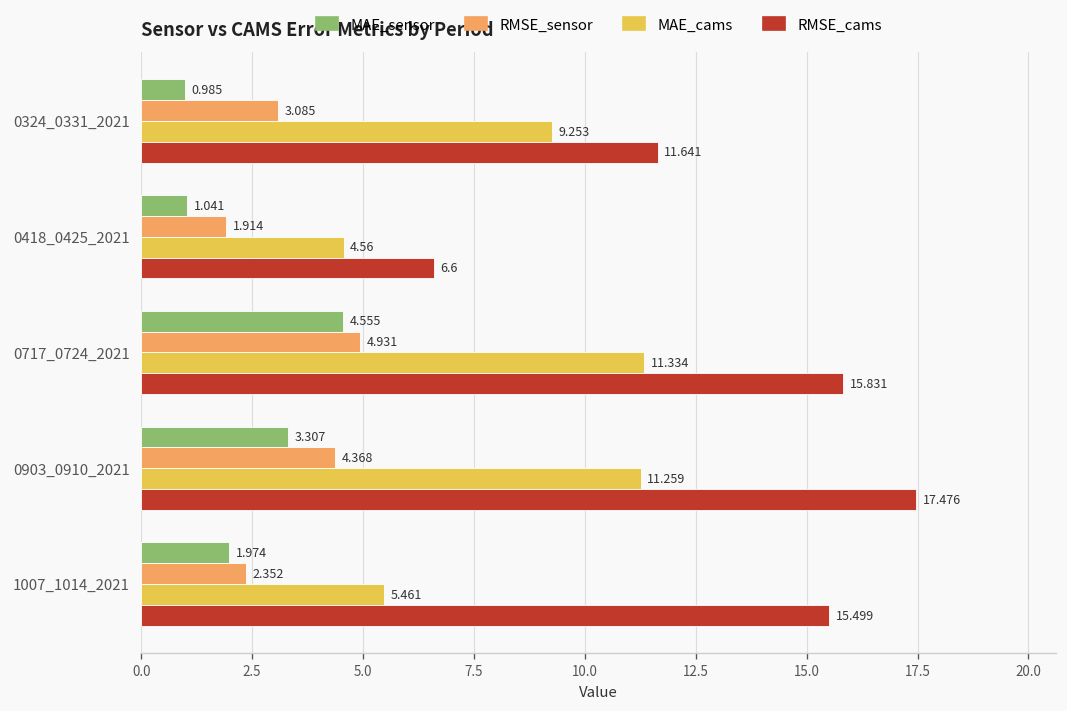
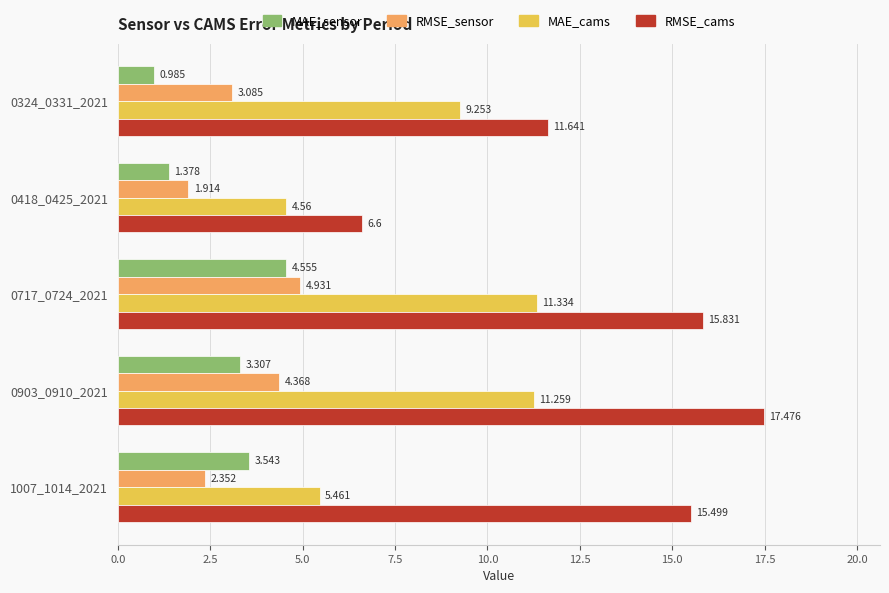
  {
    "MAE_sensor": {
      "0324_0331_2021": 0.985,
-     "0418_0425_2021": 1.041,
+     "0418_0425_2021": 1.378,
      "0717_0724_2021": 4.555,
      "0903_0910_2021": 3.307,
-     "1007_1014_2021": 1.974
+     "1007_1014_2021": 3.543
    },
    "RMSE_cams": {
      "0324_0331_2021": 11.641,
      "0418_0425_2021": 6.6,
      "0717_0724_2021": 15.831,
      "0903_0910_2021": 17.476,
      "1007_1014_2021": 15.499
    }
  }
